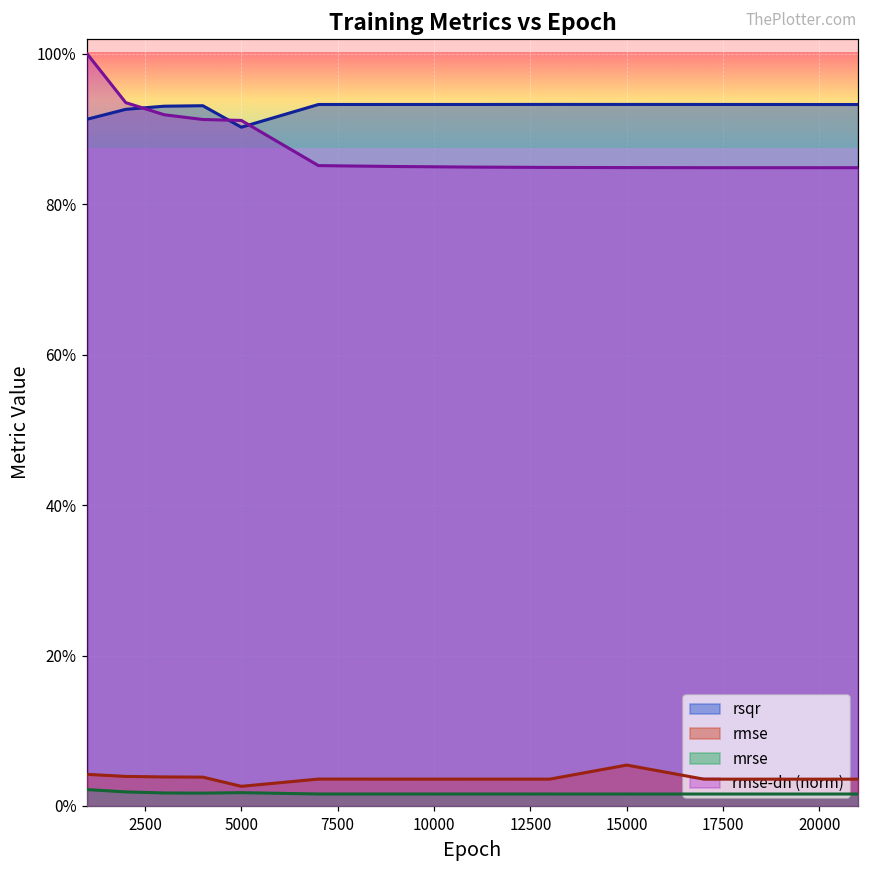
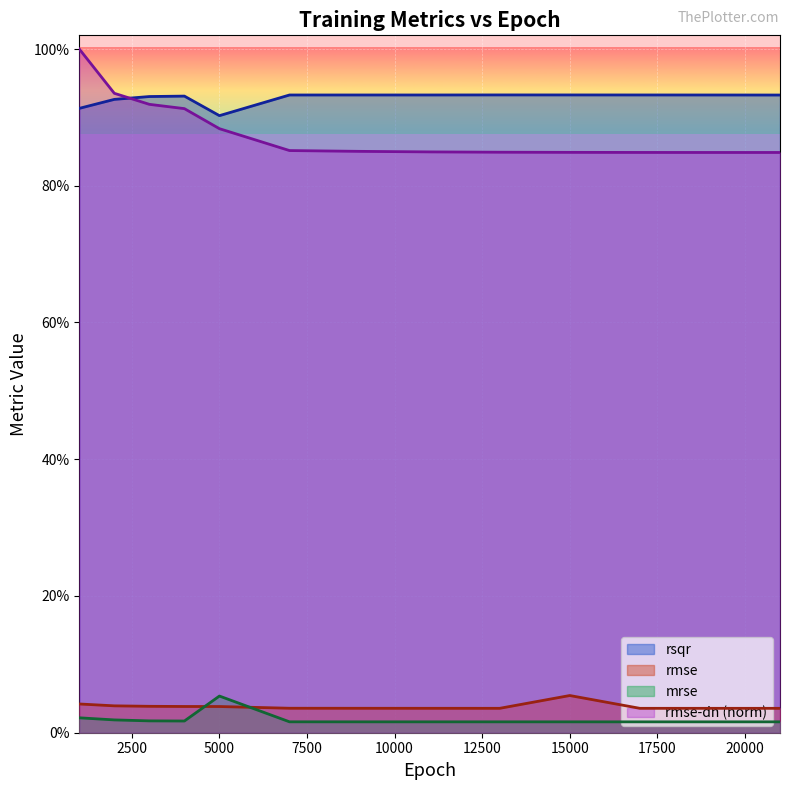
  {
    "rsqr": {
      "5000": "90%",
      "15000": "93%"
    },
    "rmse": {
-     "5000": "3%",
+     "5000": "4%",
      "15000": "5%"
    },
    "mrse": {
-     "5000": "2%",
+     "5000": "5%",
      "15000": "2%"
    },
    "rmse-dn (norm)": {
-     "5000": "91%",
+     "5000": "88%",
      "15000": "85%"
    }
  }
